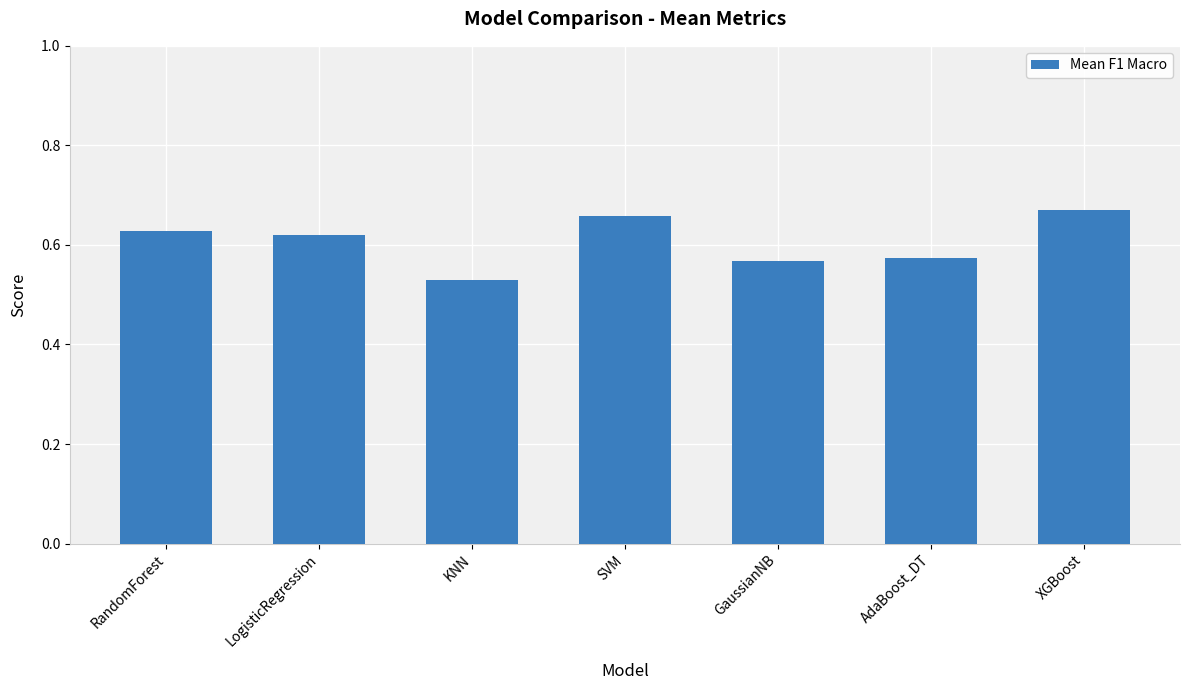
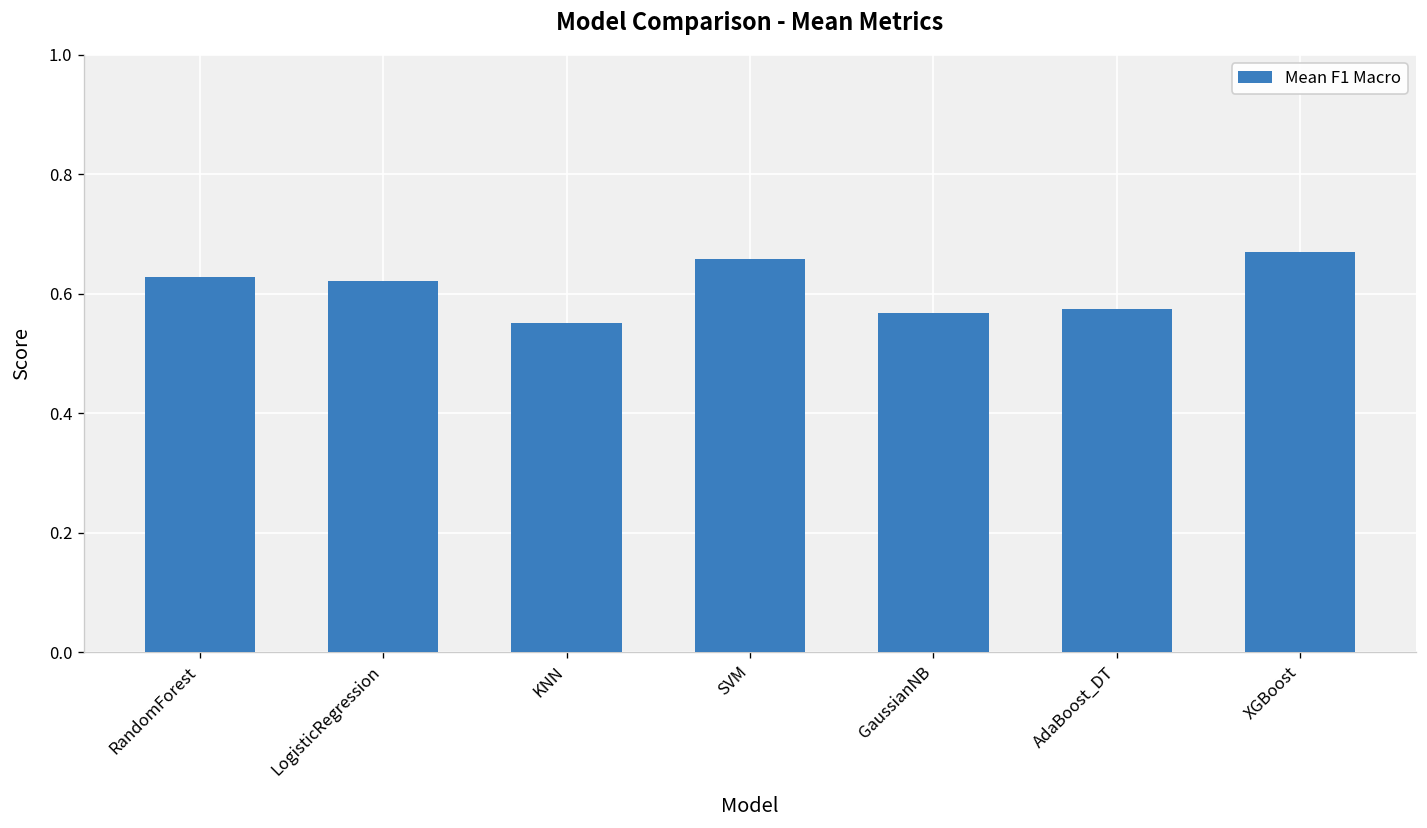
  {
    "RandomForest": 0.63,
    "LogisticRegression": 0.62,
-   "KNN": 0.53,
+   "KNN": 0.55,
    "SVM": 0.66,
    "GaussianNB": 0.57,
    "AdaBoost_DT": 0.57,
    "XGBoost": 0.67
  }
